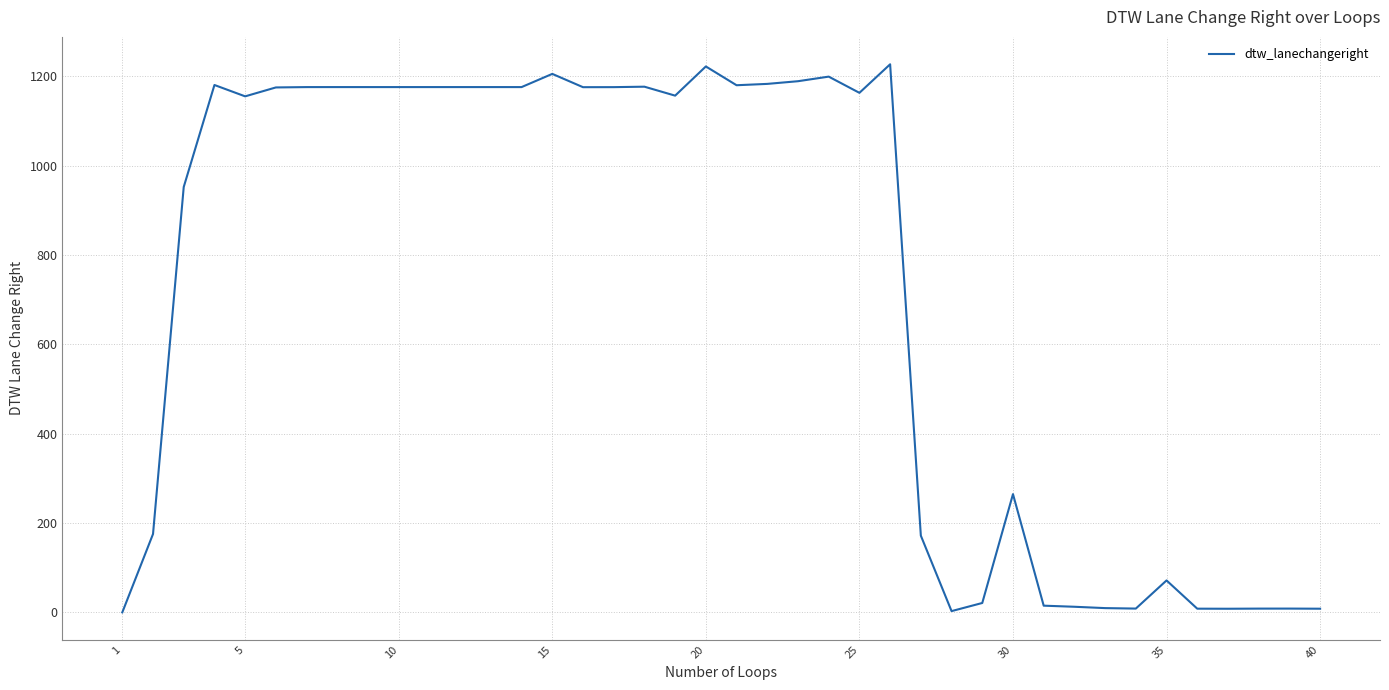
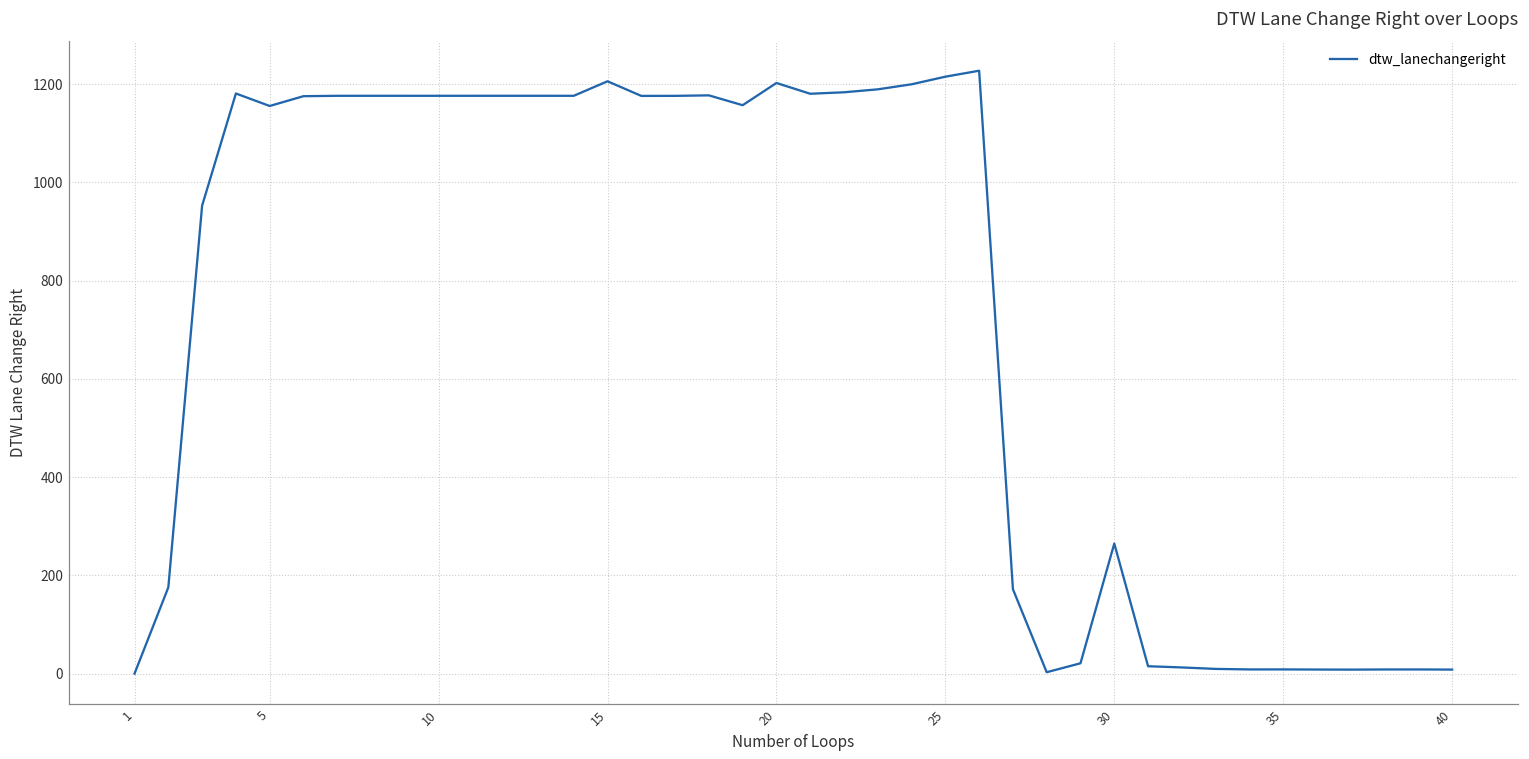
  {
    "1": 0,
    "5": 1160,
    "10": 1180,
    "15": 1210,
-   "20": 1220,
-   "25": 1160,
+   "20": 1200,
+   "25": 1220,
    "30": 260,
-   "35": 70,
+   "35": 10,
    "40": 10
  }
